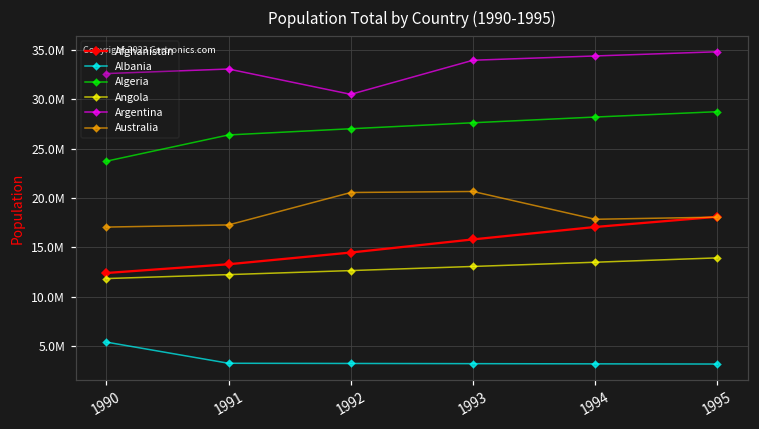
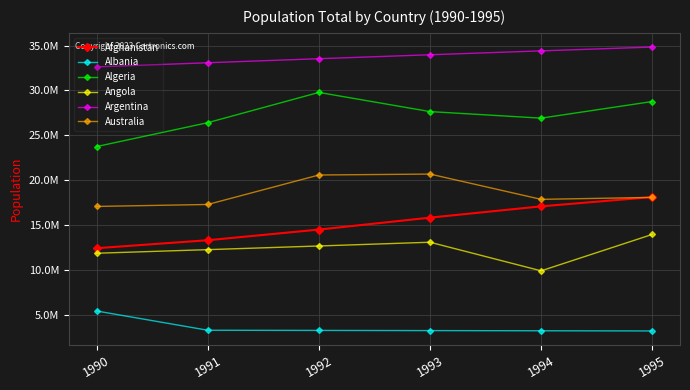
  {
    "Afghanistan": {
      "1990": 12000000,
      "1991": 13000000,
      "1992": 14000000,
      "1993": 16000000,
      "1994": 17000000
    },
    "Albania": {
      "1990": 5000000,
      "1991": 3000000,
      "1992": 3000000,
      "1993": 3000000,
      "1994": 3000000,
      "1995": 3000000
    },
    "Algeria": {
      "1990": 24000000,
      "1991": 26000000,
-     "1992": 27000000,
+     "1992": 30000000,
      "1993": 28000000,
-     "1994": 28000000,
+     "1994": 27000000,
      "1995": 29000000
    },
    "Angola": {
      "1990": 12000000,
      "1991": 12000000,
      "1992": 13000000,
      "1993": 13000000,
-     "1994": 14000000,
+     "1994": 10000000,
      "1995": 14000000
    },
    "Argentina": {
      "1991": 33000000,
-     "1992": 31000000,
+     "1992": 34000000,
      "1993": 34000000,
      "1994": 34000000,
      "1995": 35000000
    },
    "Australia": {
      "1990": 17000000,
      "1991": 17000000,
      "1992": 21000000,
      "1993": 21000000,
      "1994": 18000000
    }
  }
